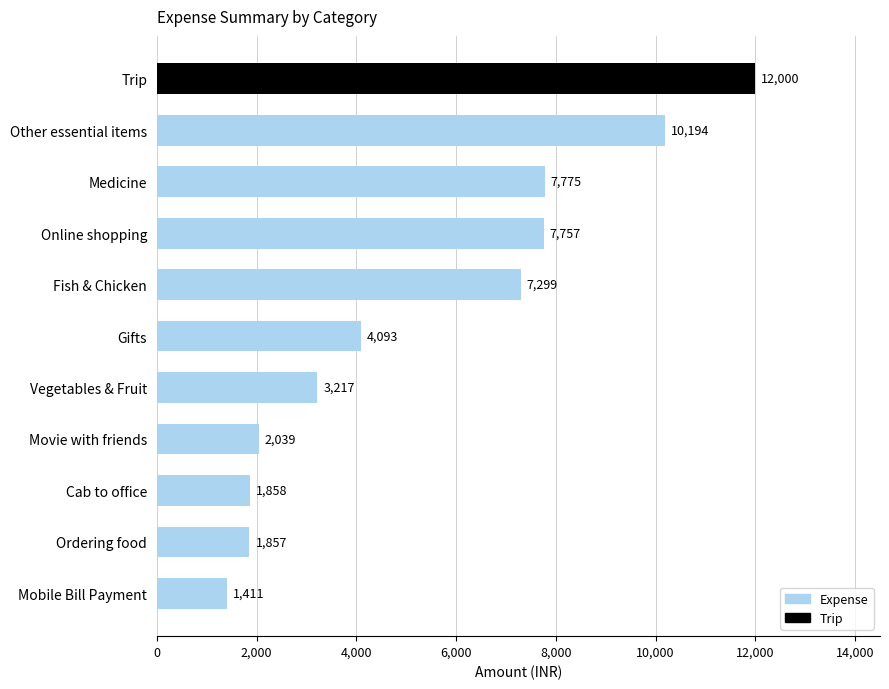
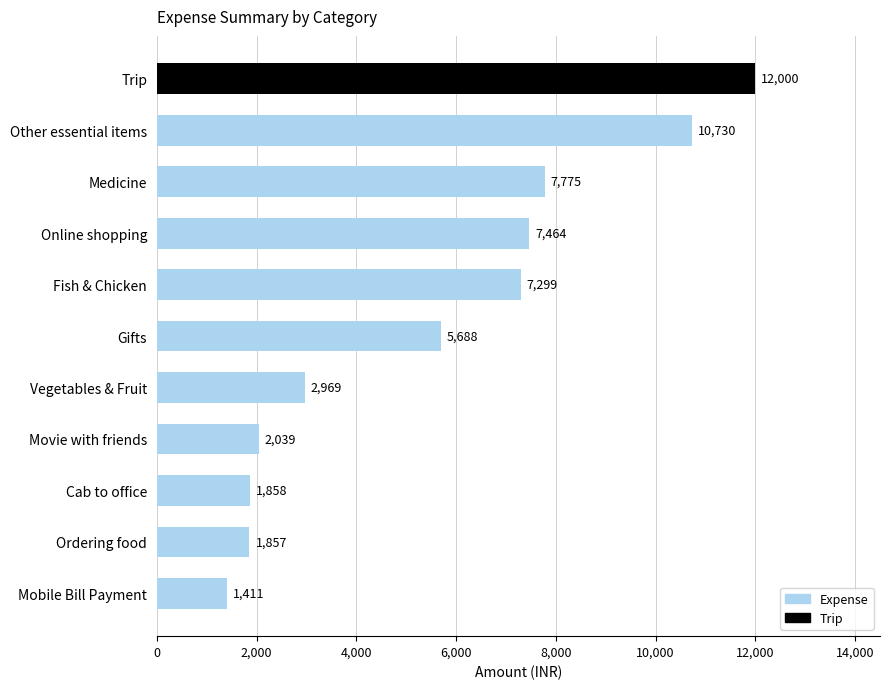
  {
    "Trip": "12,000",
-   "Other essential items": "10,194",
+   "Other essential items": "10,730",
    "Medicine": "7,775",
-   "Online shopping": "7,757",
+   "Online shopping": "7,464",
    "Fish & Chicken": "7,299",
-   "Gifts": "4,093",
-   "Vegetables & Fruit": "3,217",
+   "Gifts": "5,688",
+   "Vegetables & Fruit": "2,969",
    "Movie with friends": "2,039",
    "Cab to office": "1,858",
    "Ordering food": "1,857",
    "Mobile Bill Payment": "1,411"
  }
